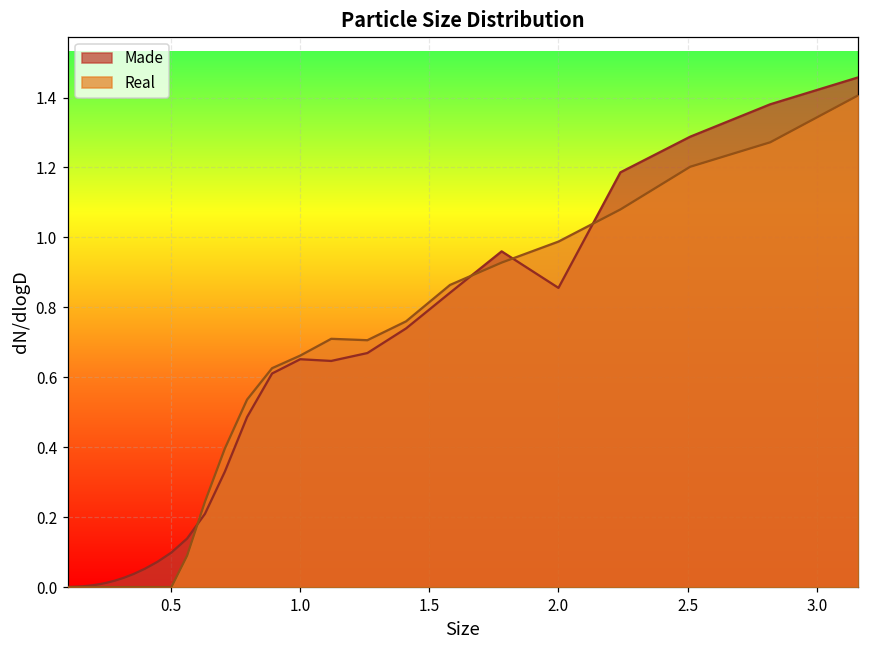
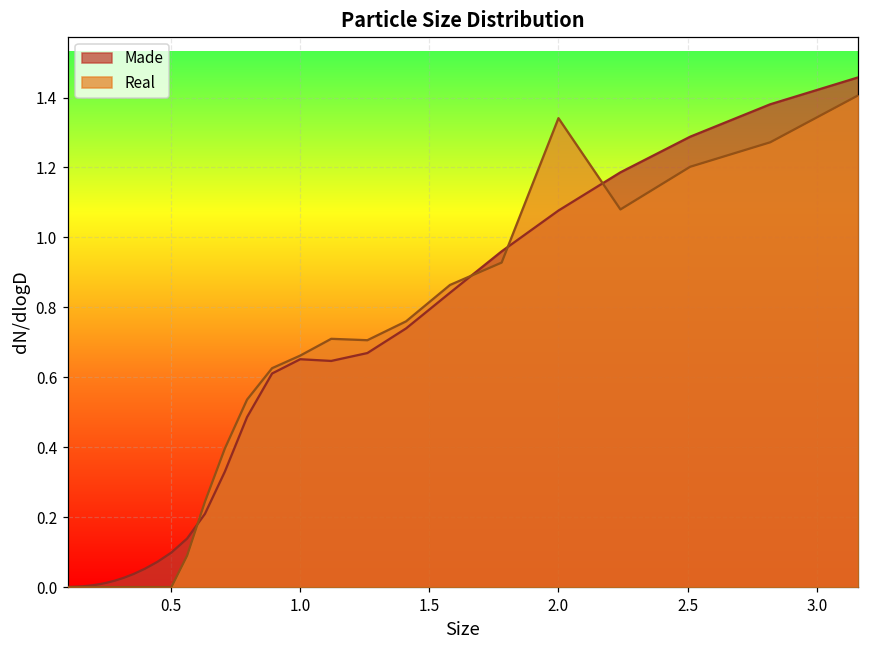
  {
    "Made": {
      "1.0": 0.65,
-     "2.0": 0.86
+     "2.0": 1.08
    },
    "Real": {
      "1.0": 0.66,
-     "2.0": 0.99
+     "2.0": 1.34
    }
  }
